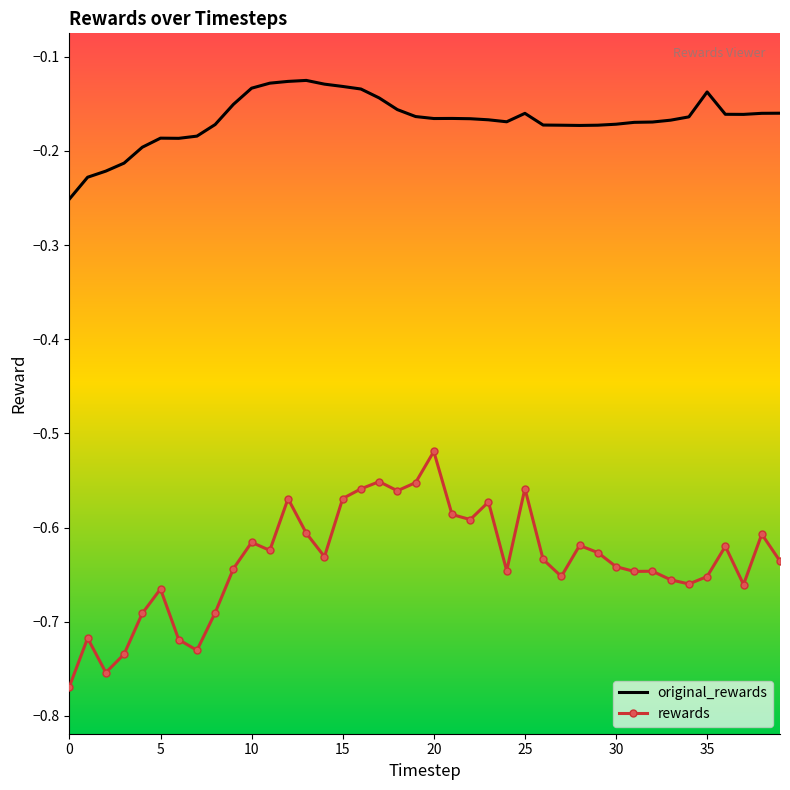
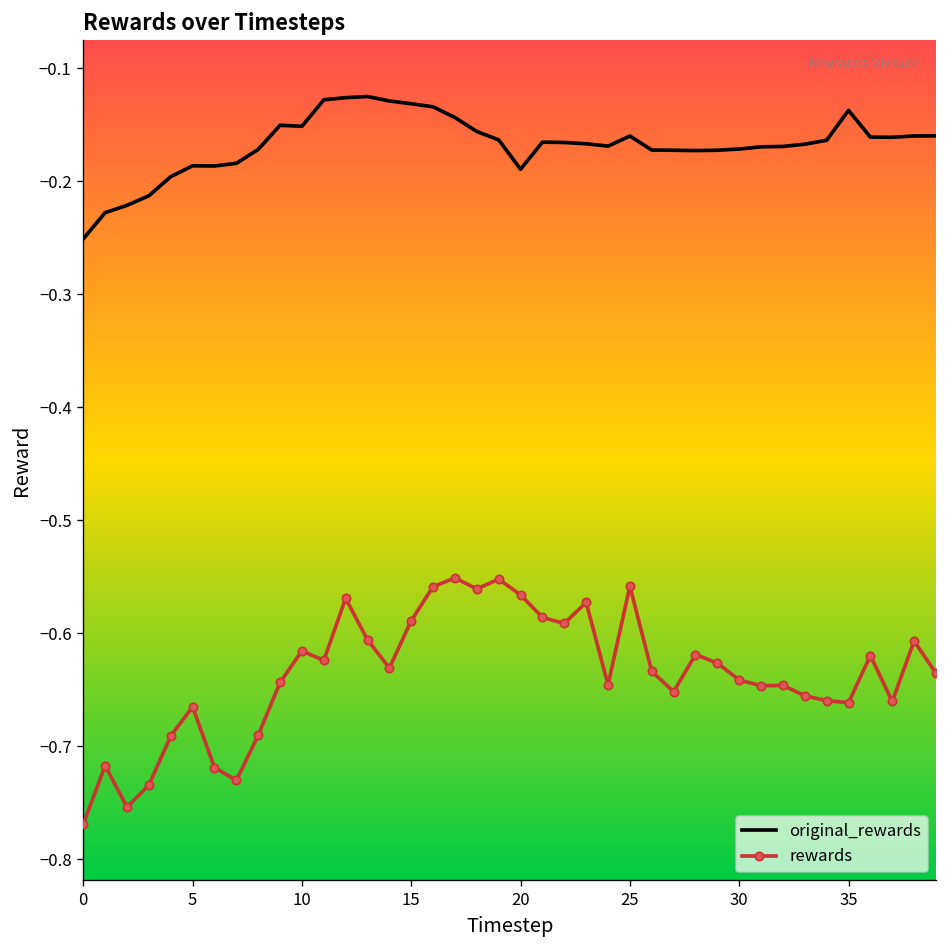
  {
    "original_rewards": {
      "0": -0.25,
      "5": -0.19,
-     "10": -0.13,
+     "10": -0.15,
      "15": -0.13,
-     "20": -0.17,
+     "20": -0.19,
      "25": -0.16,
      "30": -0.17,
      "35": -0.14
    },
    "rewards": {
      "0": -0.77,
      "5": -0.67,
      "10": -0.62,
-     "15": -0.57,
-     "20": -0.52,
+     "15": -0.59,
+     "20": -0.57,
      "25": -0.56,
      "30": -0.64,
-     "35": -0.65
+     "35": -0.66
    }
  }
